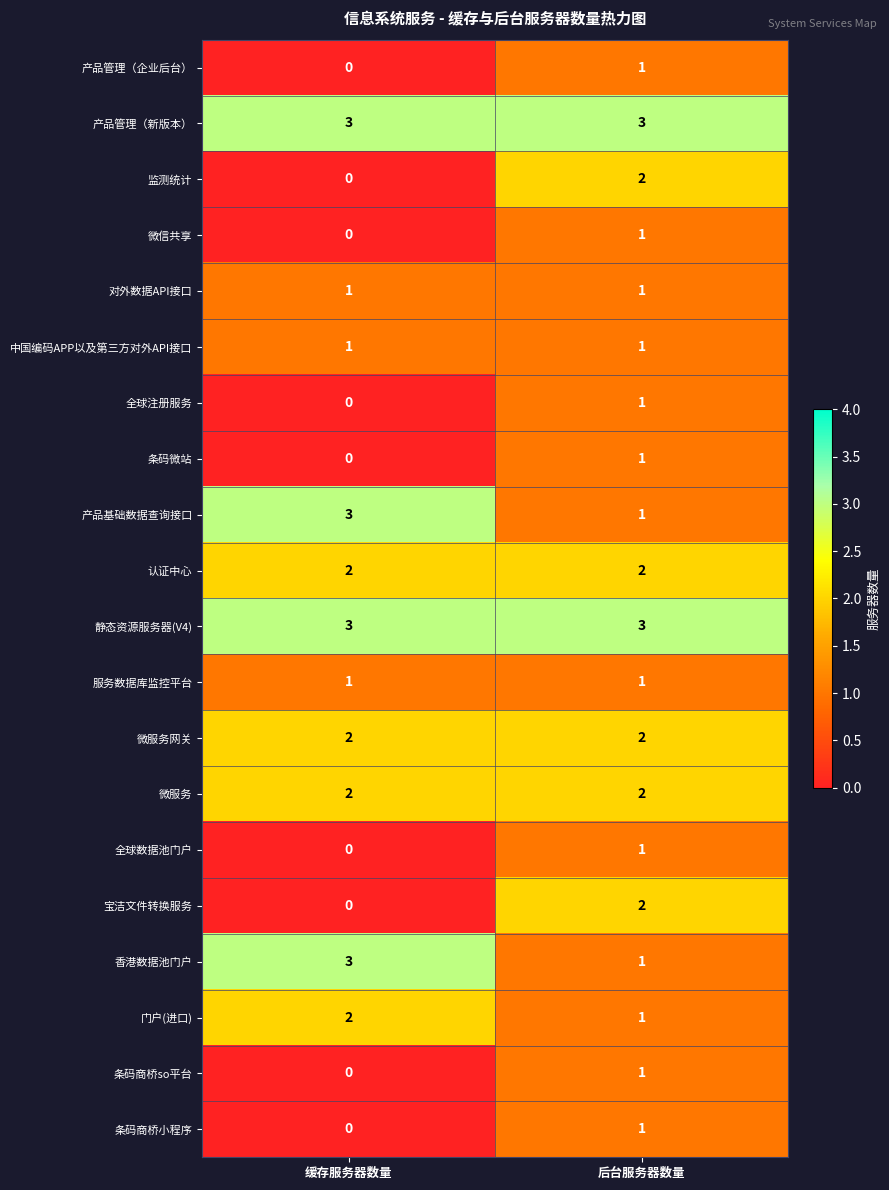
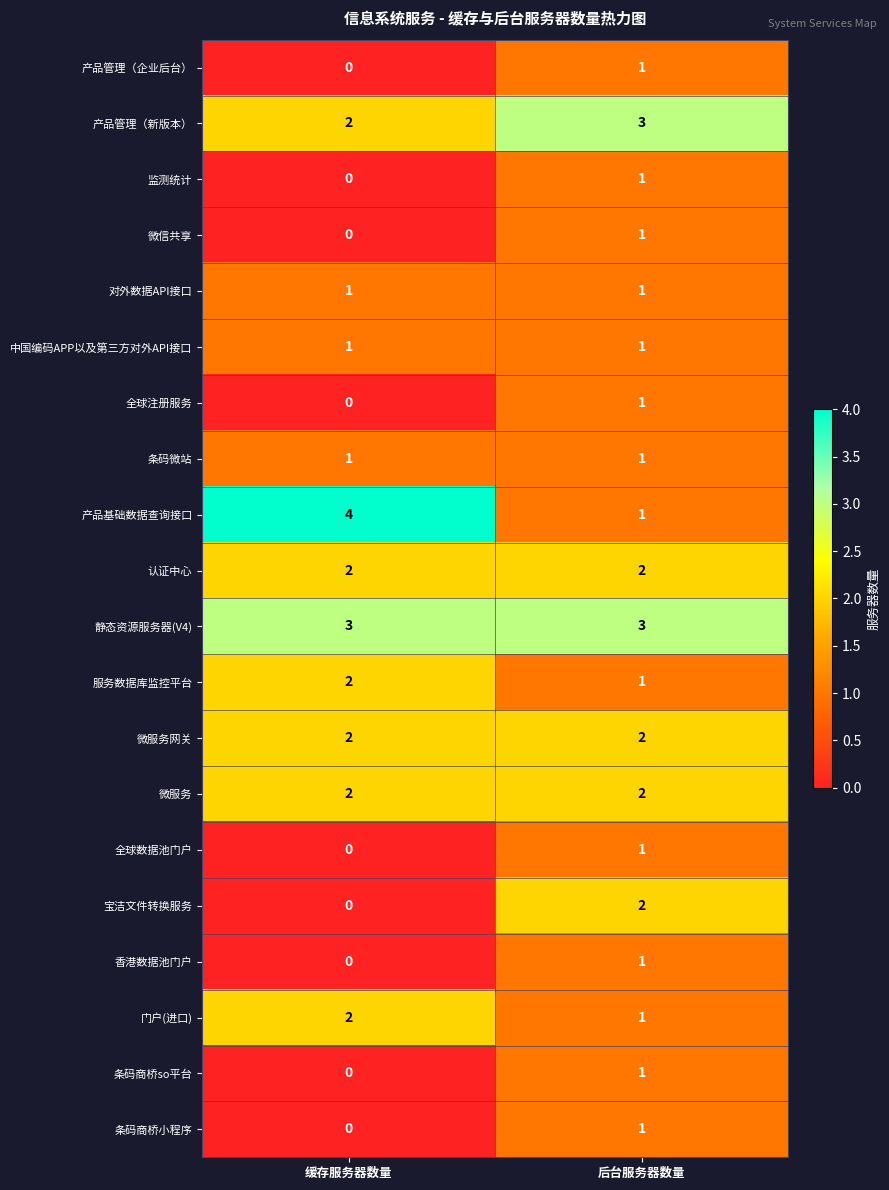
  {
    "产品管理（企业后台）": {
      "缓存服务器数量": 0,
      "后台服务器数量": 1
    },
    "产品管理（新版本）": {
-     "缓存服务器数量": 3,
+     "缓存服务器数量": 2,
      "后台服务器数量": 3
    },
    "监测统计": {
      "缓存服务器数量": 0,
-     "后台服务器数量": 2
+     "后台服务器数量": 1
    },
    "微信共享": {
      "缓存服务器数量": 0,
      "后台服务器数量": 1
    },
    "对外数据API接口": {
      "缓存服务器数量": 1,
      "后台服务器数量": 1
    },
    "中国编码APP以及第三方对外API接口": {
      "缓存服务器数量": 1,
      "后台服务器数量": 1
    },
    "全球注册服务": {
      "缓存服务器数量": 0,
      "后台服务器数量": 1
    },
    "条码微站": {
-     "缓存服务器数量": 0,
+     "缓存服务器数量": 1,
      "后台服务器数量": 1
    },
    "产品基础数据查询接口": {
-     "缓存服务器数量": 3,
+     "缓存服务器数量": 4,
      "后台服务器数量": 1
    },
    "认证中心": {
      "缓存服务器数量": 2,
      "后台服务器数量": 2
    },
    "静态资源服务器(V4)": {
      "缓存服务器数量": 3,
      "后台服务器数量": 3
    },
    "服务数据库监控平台": {
-     "缓存服务器数量": 1,
+     "缓存服务器数量": 2,
      "后台服务器数量": 1
    },
    "微服务网关": {
      "缓存服务器数量": 2,
      "后台服务器数量": 2
    },
    "微服务": {
      "缓存服务器数量": 2,
      "后台服务器数量": 2
    },
    "全球数据池门户": {
      "缓存服务器数量": 0,
      "后台服务器数量": 1
    },
    "宝洁文件转换服务": {
      "缓存服务器数量": 0,
      "后台服务器数量": 2
    },
    "香港数据池门户": {
-     "缓存服务器数量": 3,
+     "缓存服务器数量": 0,
      "后台服务器数量": 1
    },
    "门户(进口)": {
      "缓存服务器数量": 2,
      "后台服务器数量": 1
    },
    "条码商桥so平台": {
      "缓存服务器数量": 0,
      "后台服务器数量": 1
    },
    "条码商桥小程序": {
      "缓存服务器数量": 0,
      "后台服务器数量": 1
    }
  }
